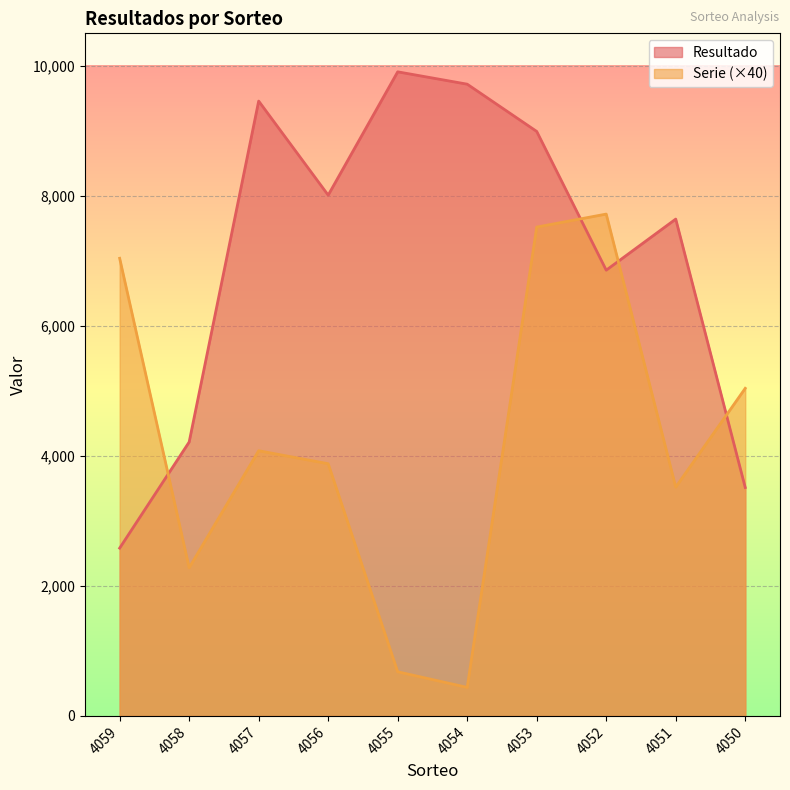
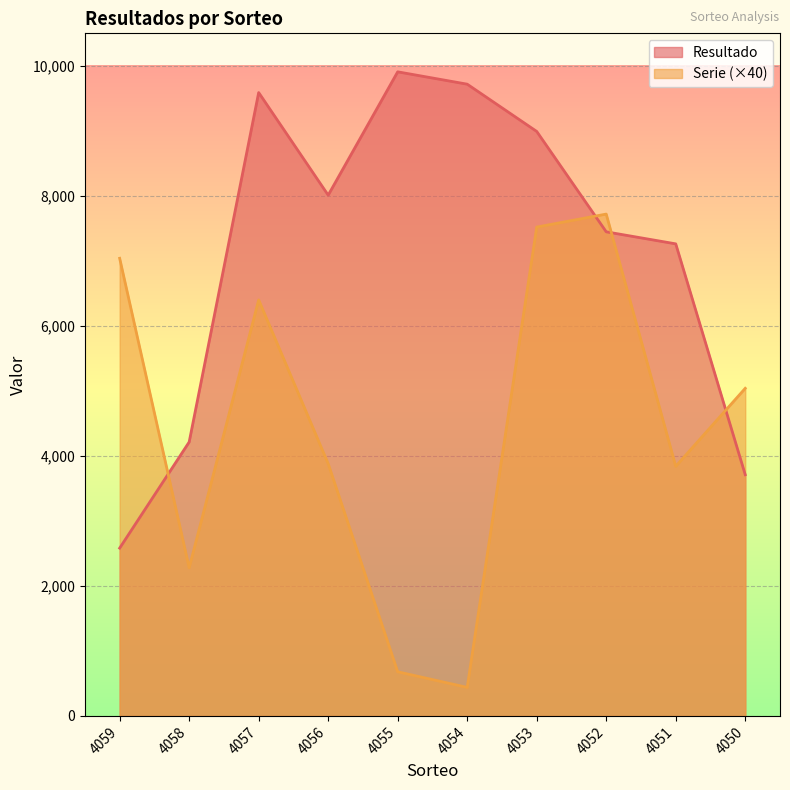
  {
    "Resultado": {
      "4059": "2,600",
      "4058": "4,200",
-     "4057": "9,500",
+     "4057": "9,600",
      "4056": "8,000",
      "4055": "9,900",
      "4054": "9,700",
      "4053": "9,000",
-     "4052": "6,900",
-     "4051": "7,600",
-     "4050": "3,500"
+     "4052": "7,400",
+     "4051": "7,300",
+     "4050": "3,700"
    },
    "Serie (×40)": {
      "4059": "7,000",
      "4058": "2,300",
-     "4057": "4,100",
+     "4057": "6,400",
      "4056": "3,900",
      "4055": "700",
      "4054": "400",
      "4053": "7,500",
      "4052": "7,700",
-     "4051": "3,500",
+     "4051": "3,800",
      "4050": "5,000"
    }
  }
